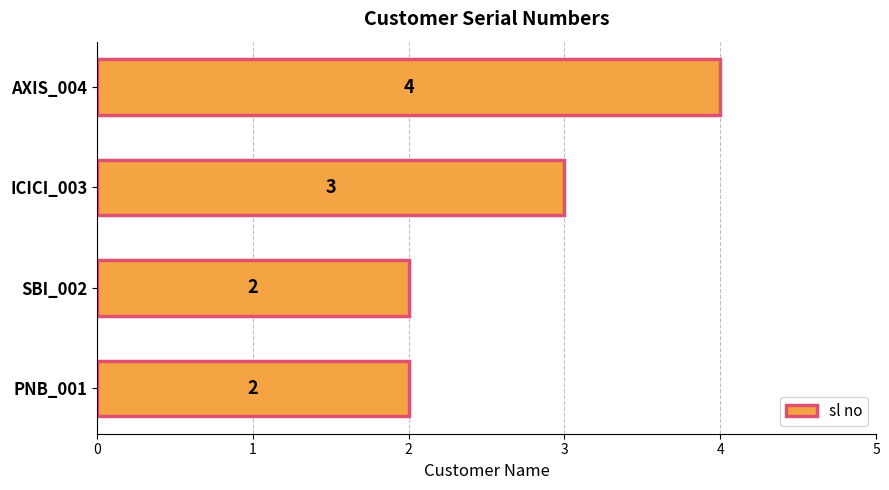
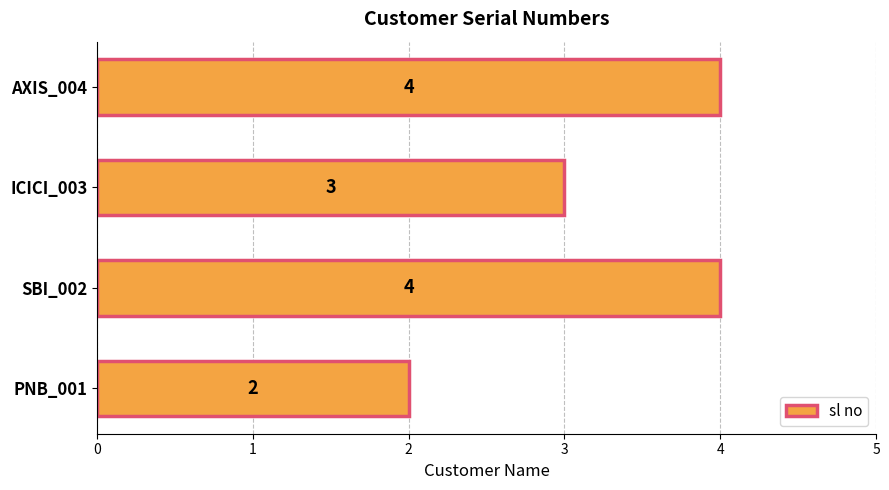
  {
    "AXIS_004": 4,
    "ICICI_003": 3,
-   "SBI_002": 2,
+   "SBI_002": 4,
    "PNB_001": 2
  }
